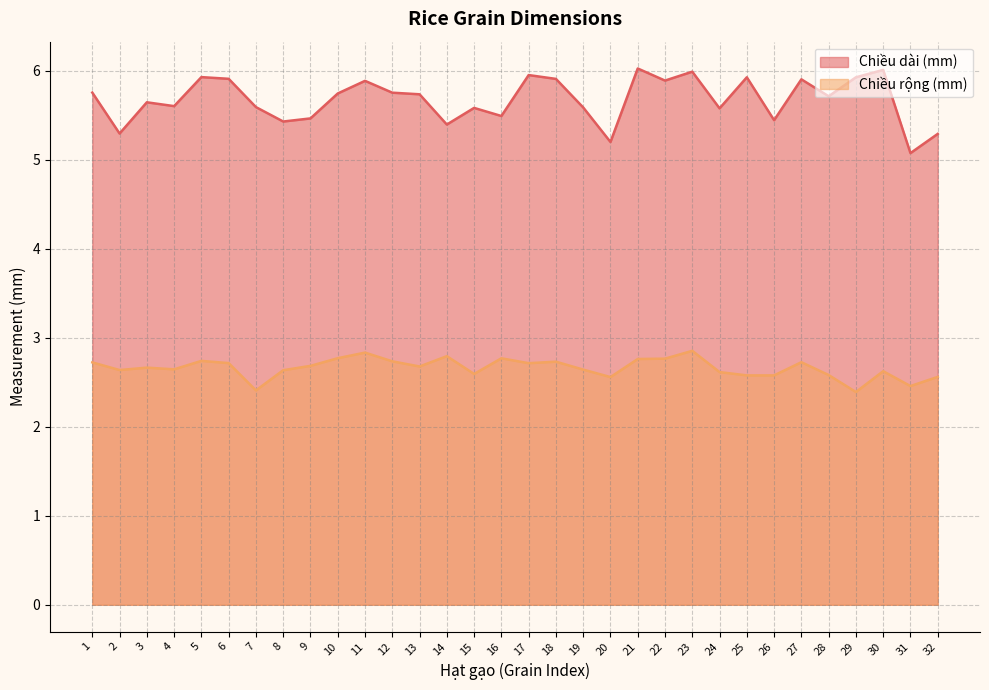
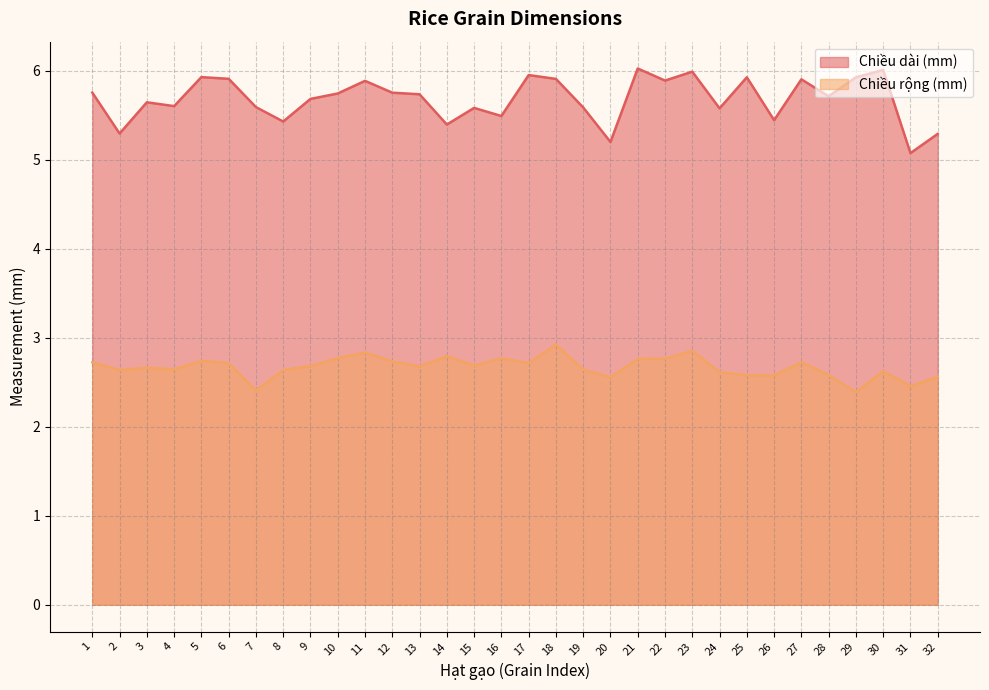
  {
    "Chiều dài (mm)": {
      "1": 5.8,
      "2": 5.3,
      "3": 5.6,
      "4": 5.6,
      "5": 5.9,
      "6": 5.9,
      "7": 5.6,
      "8": 5.4,
-     "9": 5.5,
+     "9": 5.7,
      "10": 5.7,
      "11": 5.9,
      "12": 5.8,
      "13": 5.7,
      "14": 5.4,
      "15": 5.6,
      "16": 5.5,
      "17": 6.0,
      "18": 5.9,
      "19": 5.6,
      "20": 5.2,
      "21": 6.0,
      "22": 5.9,
      "23": 6.0,
      "24": 5.6,
      "25": 5.9,
      "26": 5.4,
      "27": 5.9,
      "31": 5.1,
      "32": 5.3
    },
    "Chiều rộng (mm)": {
      "1": 2.7,
      "2": 2.6,
      "3": 2.7,
      "4": 2.6,
      "5": 2.7,
      "6": 2.7,
      "7": 2.4,
      "8": 2.6,
      "9": 2.7,
      "10": 2.8,
      "11": 2.8,
      "12": 2.7,
      "13": 2.7,
      "14": 2.8,
-     "15": 2.6,
+     "15": 2.7,
      "16": 2.8,
      "17": 2.7,
-     "18": 2.7,
+     "18": 2.9,
      "19": 2.6,
      "20": 2.6,
      "21": 2.8,
      "22": 2.8,
      "23": 2.9,
      "24": 2.6,
      "25": 2.6,
      "26": 2.6,
      "27": 2.7,
      "28": 2.6,
      "29": 2.4,
      "30": 2.6,
      "31": 2.5,
      "32": 2.6
    }
  }
